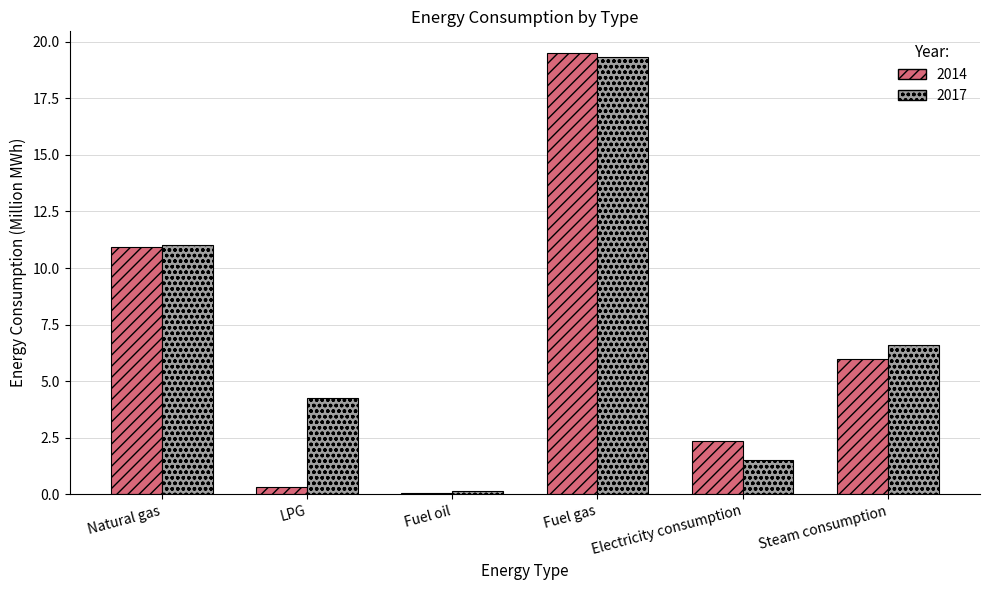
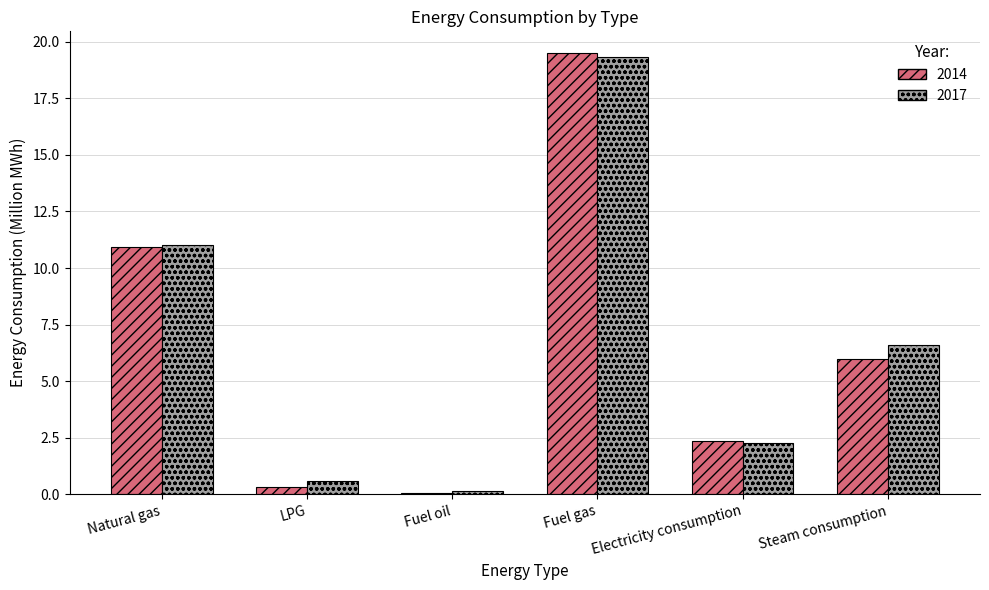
  {
    "2014": {
      "Natural gas": 10.9,
      "LPG": 0.3,
      "Fuel gas": 19.5,
      "Electricity consumption": 2.4,
      "Steam consumption": 6.0
    },
    "2017": {
      "Natural gas": 11.0,
-     "LPG": 4.3,
+     "LPG": 0.6,
      "Fuel oil": 0.2,
      "Fuel gas": 19.3,
-     "Electricity consumption": 1.5,
+     "Electricity consumption": 2.3,
      "Steam consumption": 6.6
    }
  }
